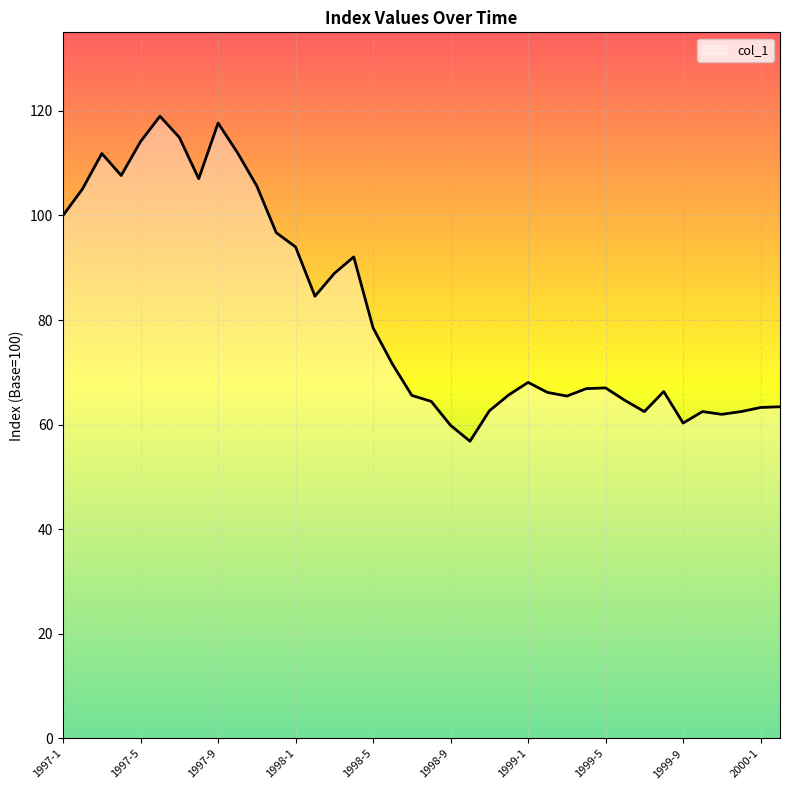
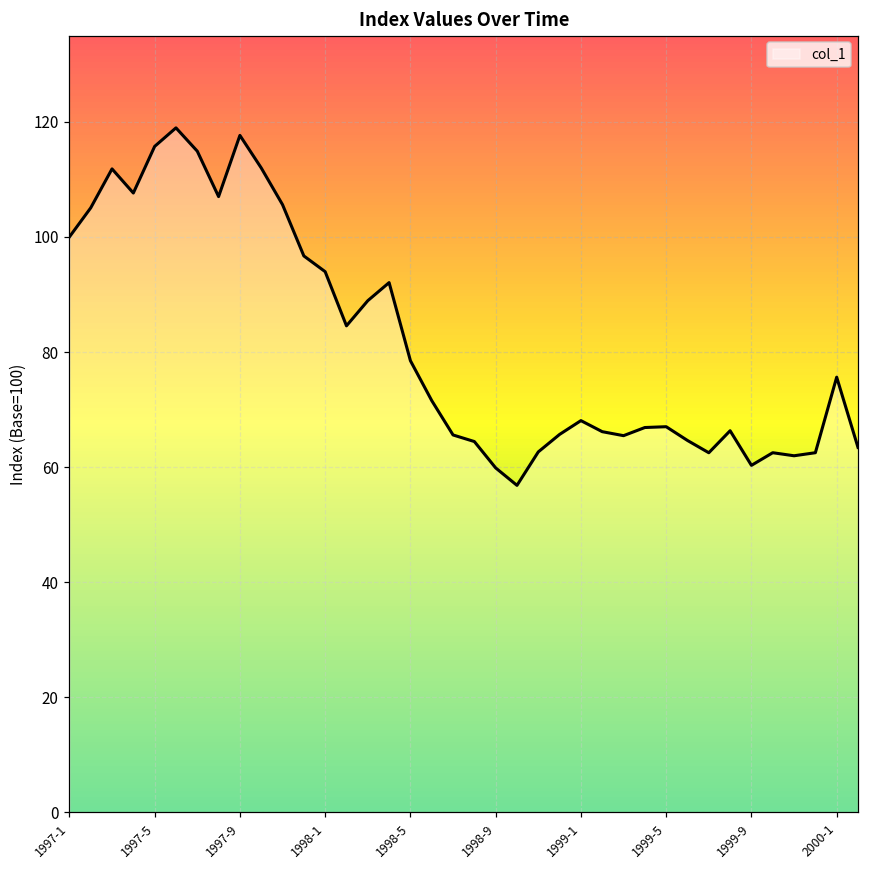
  {
    "1997-1": 100,
-   "1997-5": 114,
+   "1997-5": 116,
    "1997-9": 118,
    "1998-1": 94,
    "1998-5": 78,
    "1998-9": 60,
    "1999-1": 68,
    "1999-5": 67,
    "1999-9": 60,
-   "2000-1": 63
+   "2000-1": 76
  }
